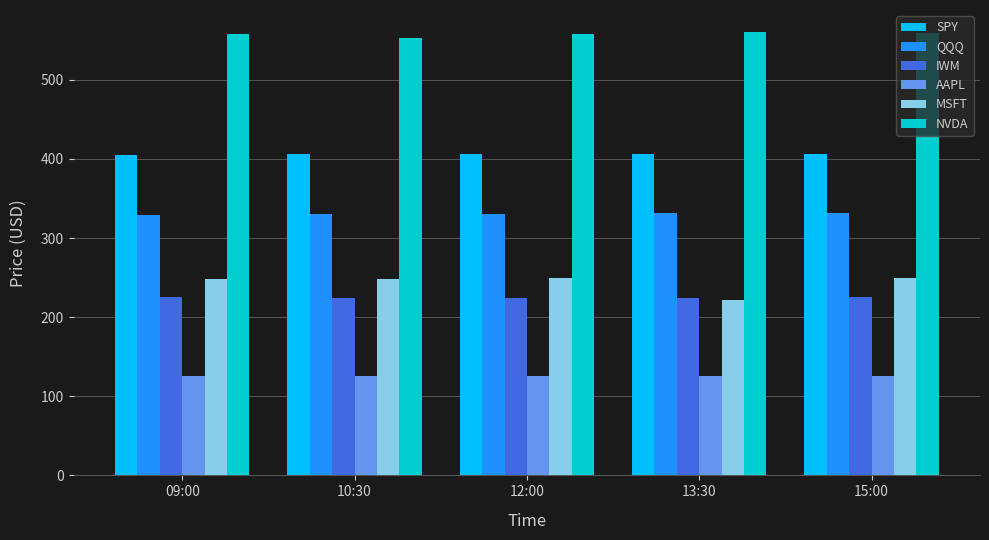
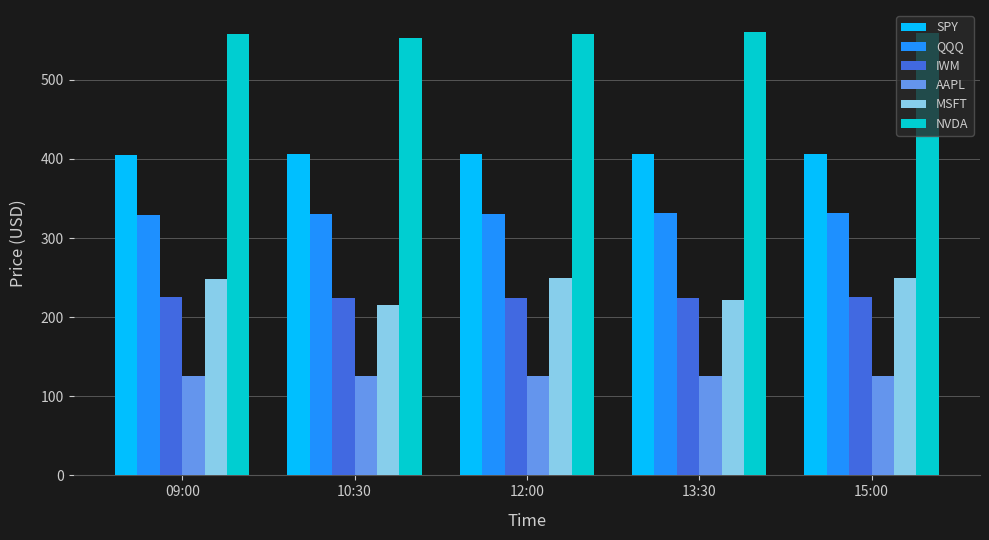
  {
    "MSFT": {
      "09:00": 250,
-     "10:30": 250,
+     "10:30": 220,
      "12:00": 250,
      "13:30": 220,
      "15:00": 250
    }
  }
